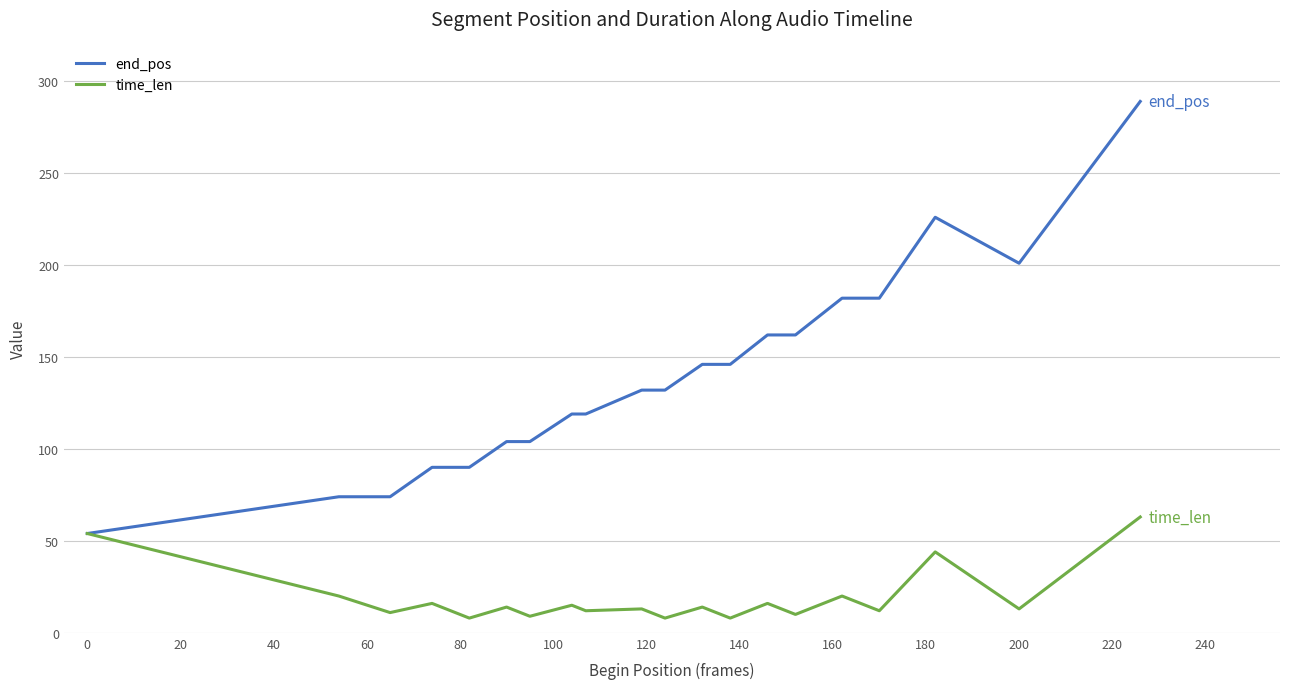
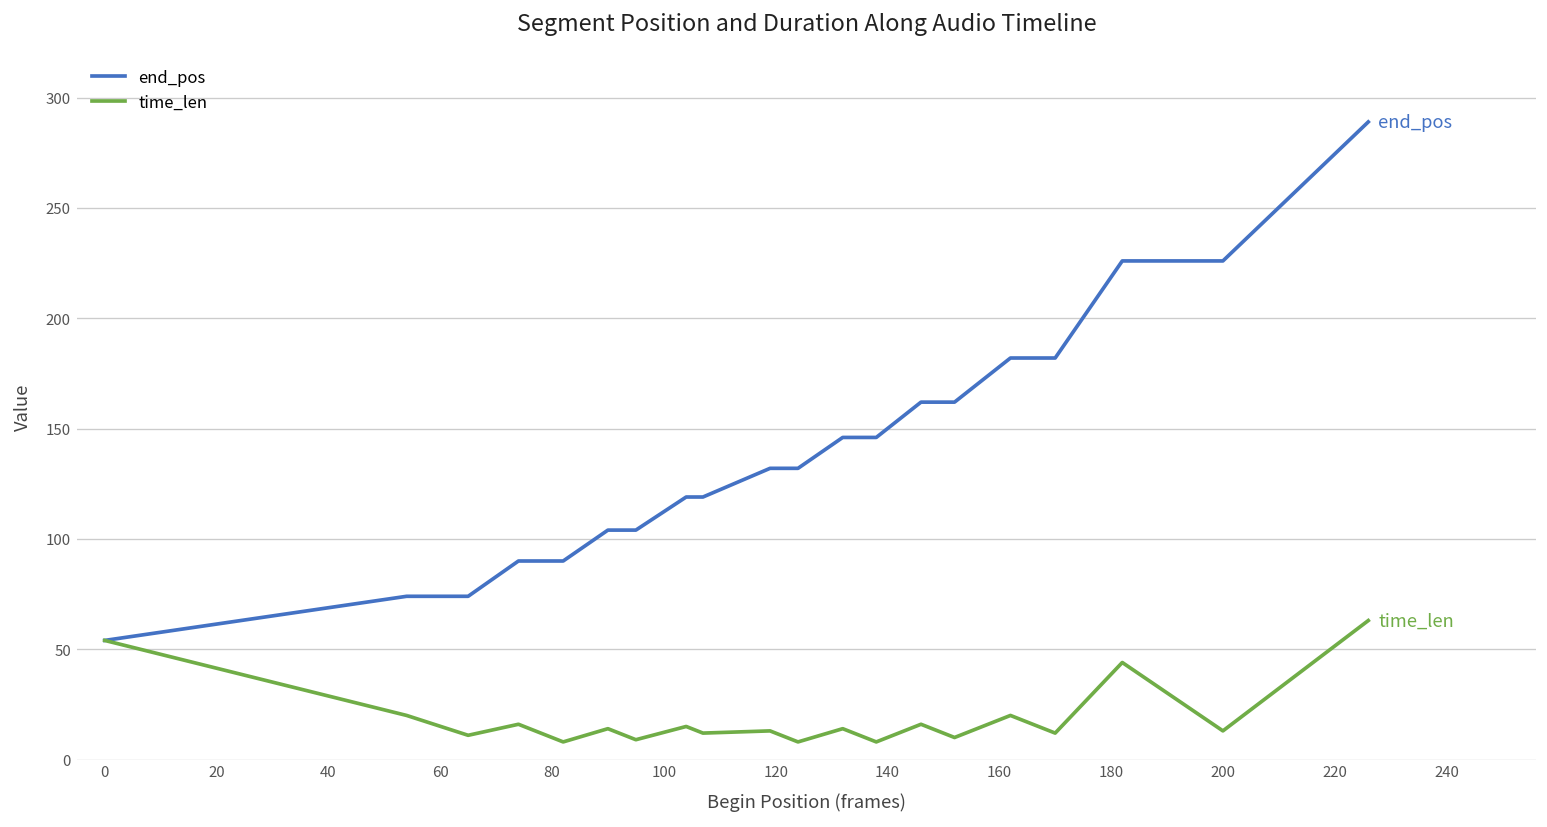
  {
    "end_pos": {
-     "200": 201
+     "200": 226
    },
    "time_len": {
      "200": 13
    }
  }
